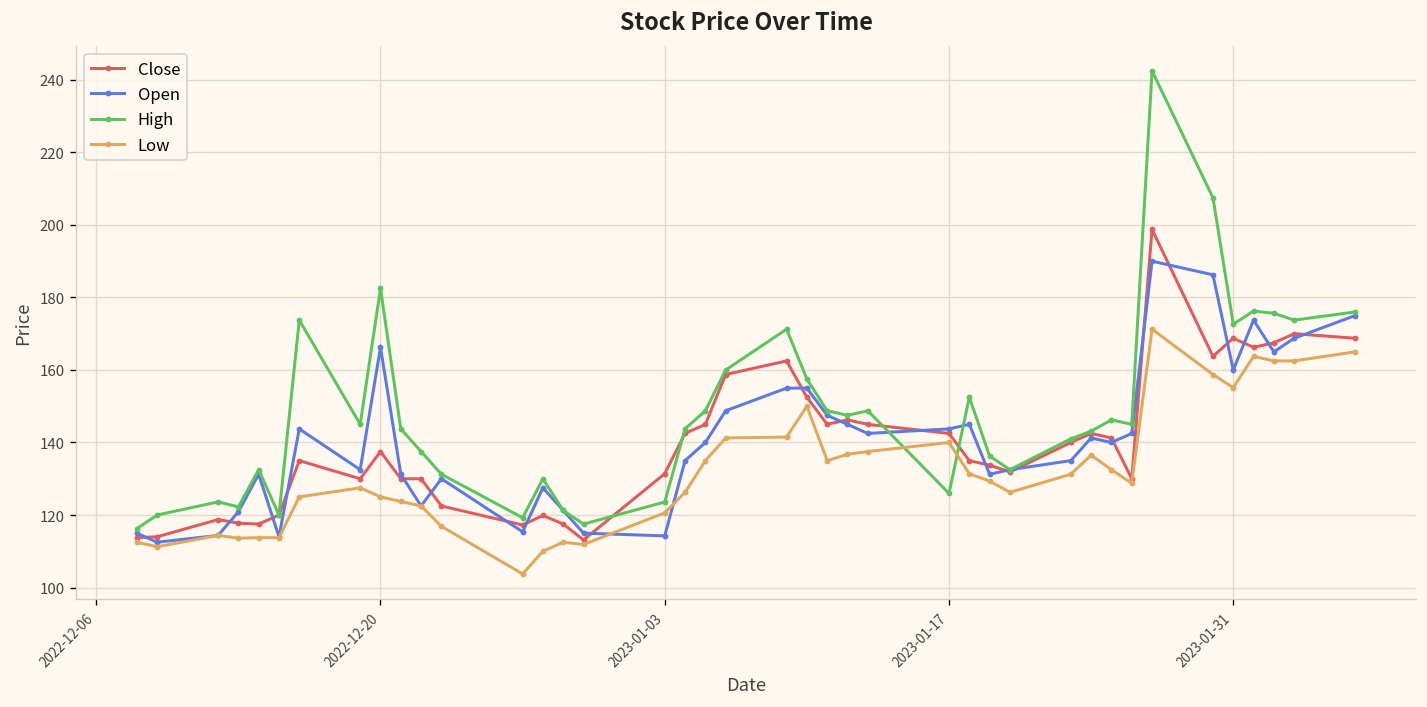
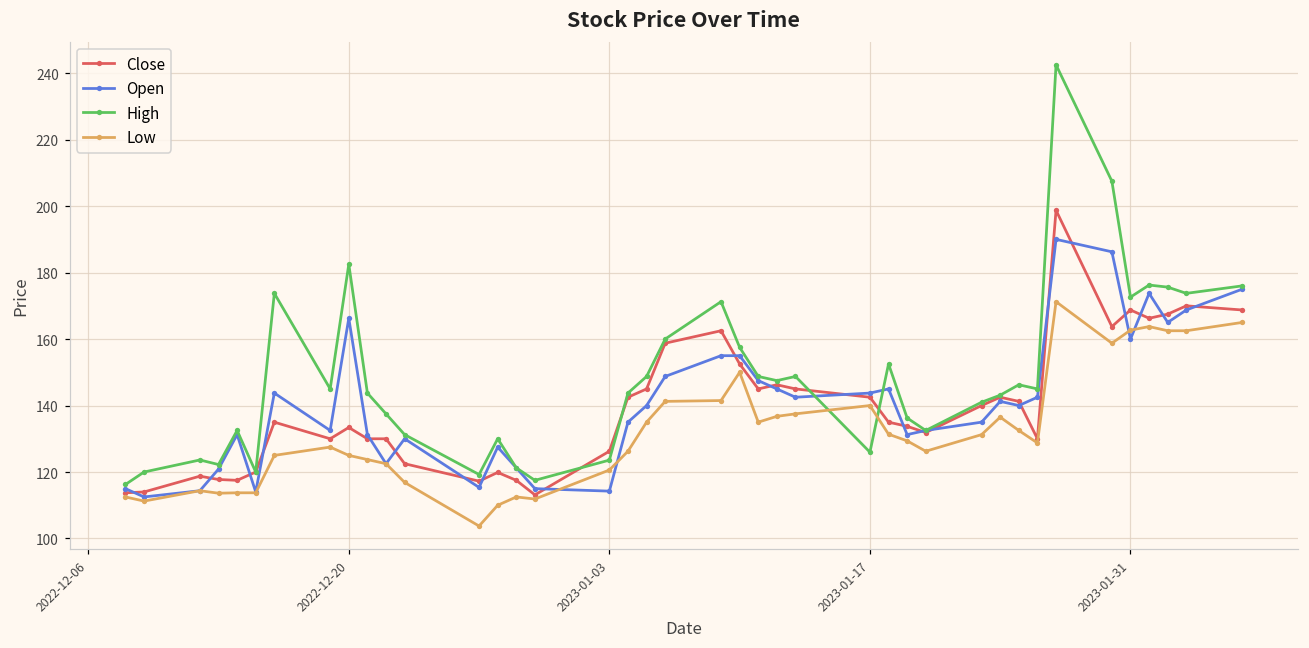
  {
    "Close": {
-     "2022-12-20": 138,
-     "2023-01-03": 131,
+     "2022-12-20": 133,
+     "2023-01-03": 126,
      "2023-01-17": 143,
      "2023-01-31": 169
    },
    "Open": {
      "2022-12-20": 166,
      "2023-01-03": 114,
      "2023-01-17": 144,
      "2023-01-31": 160
    },
    "High": {
      "2022-12-20": 183,
      "2023-01-03": 124,
      "2023-01-17": 126,
      "2023-01-31": 173
    },
    "Low": {
      "2022-12-20": 125,
      "2023-01-03": 121,
      "2023-01-17": 140,
-     "2023-01-31": 155
+     "2023-01-31": 163
    }
  }
